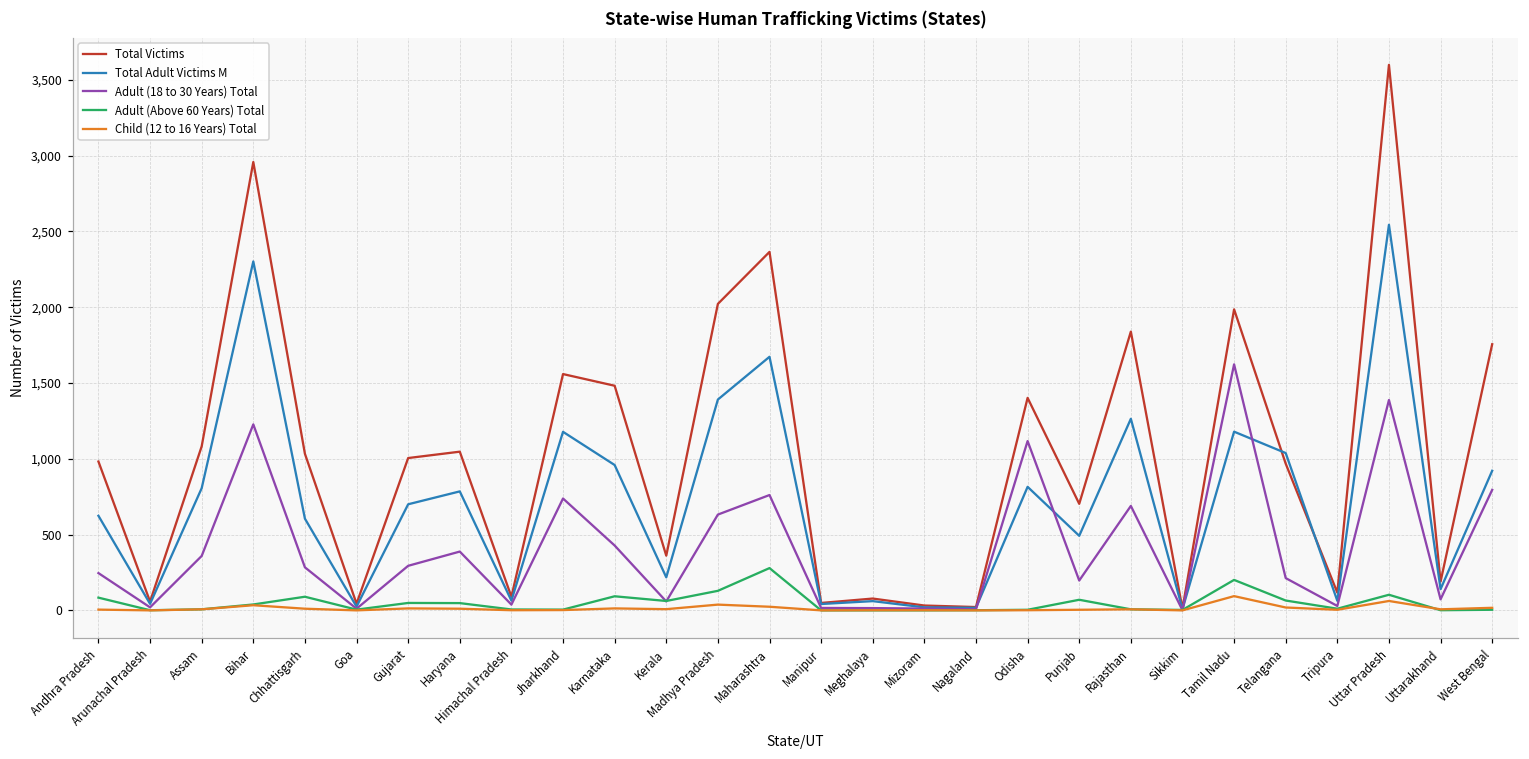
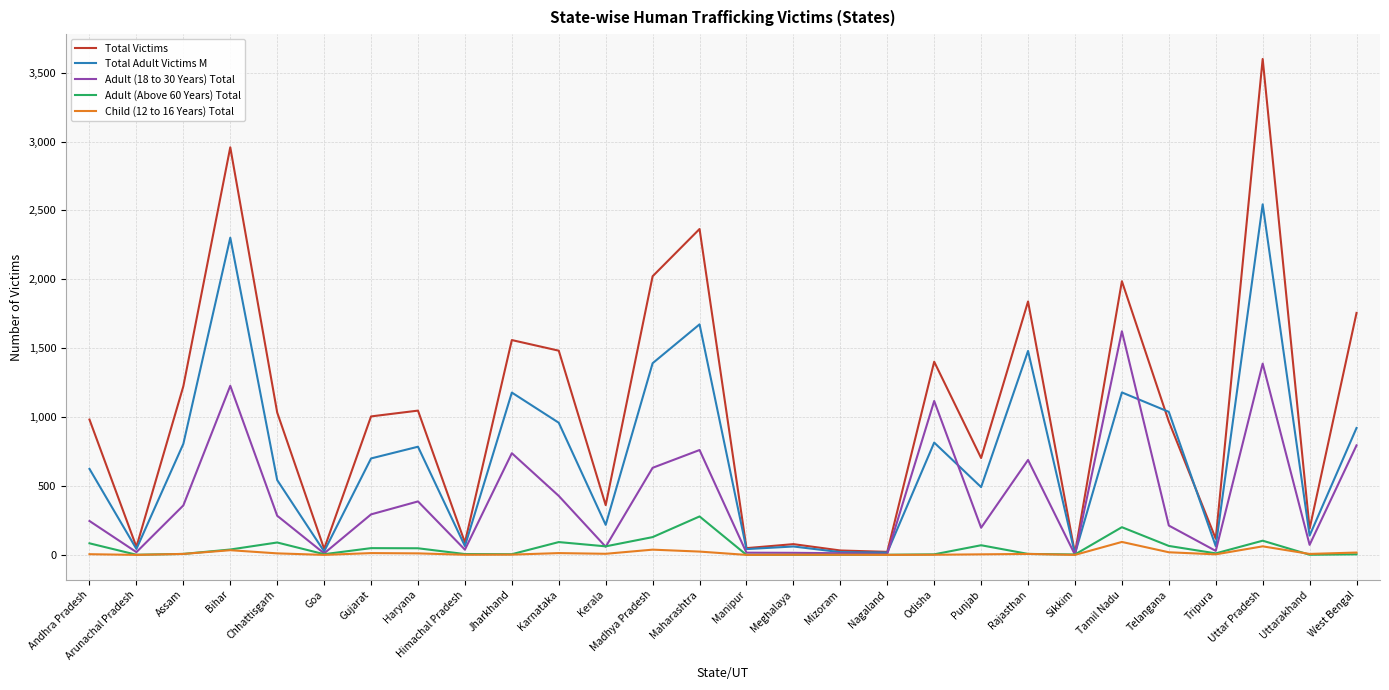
  {
    "Total Victims": {
      "Andhra Pradesh": "980",
-     "Assam": "1,080",
+     "Assam": "1,220",
      "Bihar": "2,960",
      "Chhattisgarh": "1,030",
      "Goa": "40",
      "Gujarat": "1,010",
      "Haryana": "1,050",
      "Himachal Pradesh": "90",
      "Jharkhand": "1,560",
      "Karnataka": "1,480",
      "Kerala": "360",
      "Madhya Pradesh": "2,020",
      "Maharashtra": "2,370",
      "Odisha": "1,400",
      "Punjab": "700",
      "Rajasthan": "1,840",
      "Tamil Nadu": "1,990",
      "Telangana": "970",
      "Tripura": "120",
      "Uttar Pradesh": "3,600",
      "Uttarakhand": "190",
      "West Bengal": "1,760"
    },
    "Total Adult Victims M": {
      "Andhra Pradesh": "620",
      "Assam": "810",
      "Bihar": "2,300",
-     "Chhattisgarh": "610",
+     "Chhattisgarh": "540",
      "Gujarat": "700",
      "Haryana": "790",
      "Himachal Pradesh": "60",
      "Jharkhand": "1,180",
      "Karnataka": "960",
      "Kerala": "220",
      "Madhya Pradesh": "1,390",
      "Maharashtra": "1,670",
      "Odisha": "820",
      "Punjab": "490",
-     "Rajasthan": "1,260",
+     "Rajasthan": "1,480",
      "Tamil Nadu": "1,180",
      "Telangana": "1,040",
      "Tripura": "60",
      "Uttar Pradesh": "2,540",
      "Uttarakhand": "140",
      "West Bengal": "920"
    },
    "Adult (18 to 30 Years) Total": {
      "Andhra Pradesh": "250",
      "Arunachal Pradesh": "20",
      "Assam": "360",
      "Bihar": "1,230",
      "Chhattisgarh": "280",
      "Gujarat": "290",
      "Haryana": "390",
      "Himachal Pradesh": "40",
      "Jharkhand": "740",
      "Karnataka": "430",
      "Madhya Pradesh": "630",
      "Maharashtra": "760",
      "Odisha": "1,120",
      "Punjab": "200",
      "Rajasthan": "690",
      "Tamil Nadu": "1,620",
      "Telangana": "210",
      "Uttar Pradesh": "1,390",
      "Uttarakhand": "70",
      "West Bengal": "800"
    },
    "Adult (Above 60 Years) Total": {
      "Andhra Pradesh": "80",
      "Chhattisgarh": "90",
      "Gujarat": "50",
      "Haryana": "50",
      "Karnataka": "90",
      "Madhya Pradesh": "130",
      "Maharashtra": "280",
      "Punjab": "70",
      "Tamil Nadu": "200",
      "Telangana": "70",
      "Uttar Pradesh": "100"
    },
    "Child (12 to 16 Years) Total": {
      "Andhra Pradesh": "10",
      "Chhattisgarh": "10",
      "Gujarat": "10",
      "Haryana": "10",
      "Karnataka": "10",
      "Kerala": "10",
      "Madhya Pradesh": "40",
      "Maharashtra": "20",
      "Punjab": "0",
      "Tamil Nadu": "90",
      "Telangana": "20",
      "Uttar Pradesh": "60"
    }
  }
